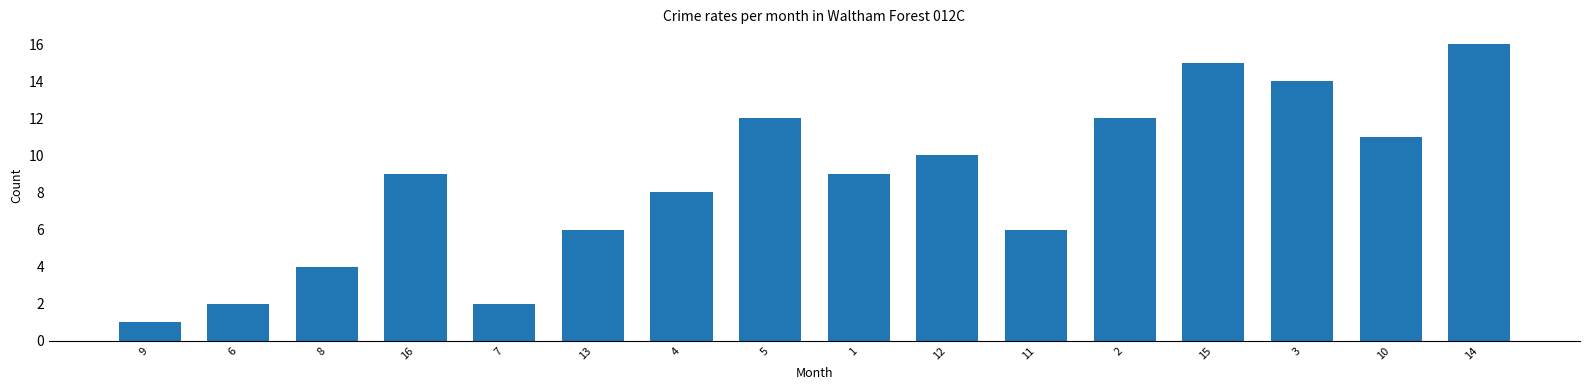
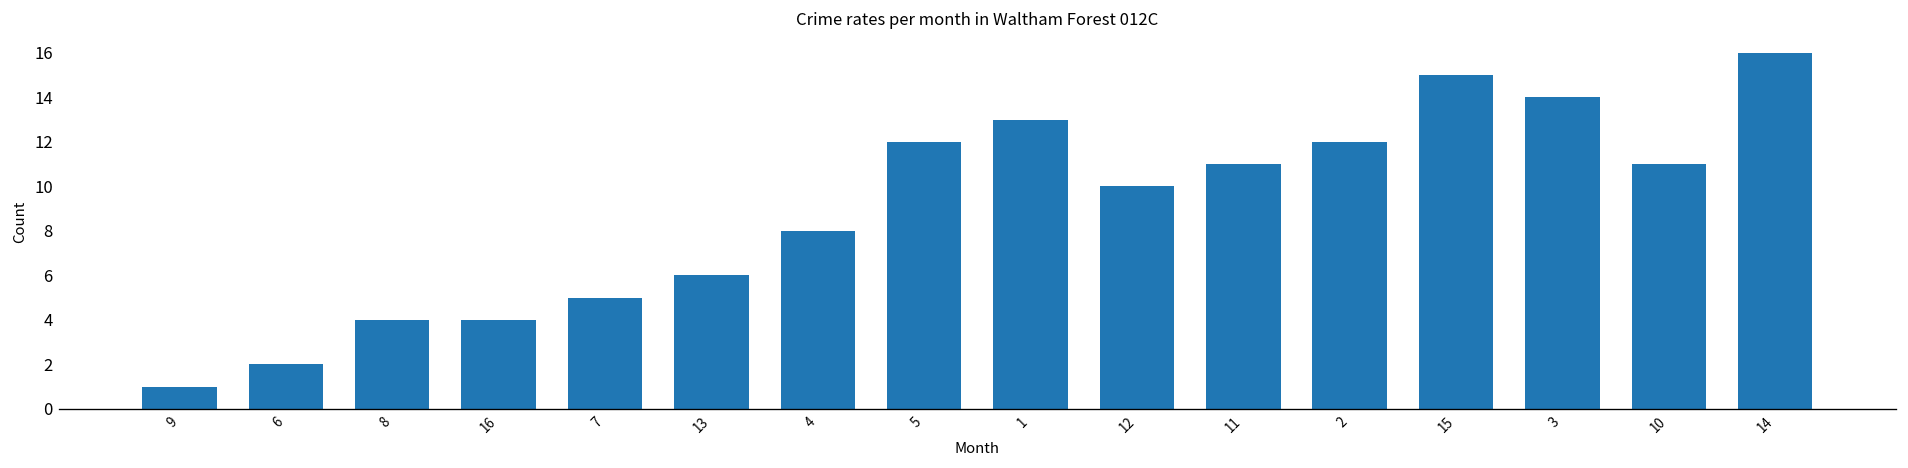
  {
    "9": 1,
    "6": 2,
    "8": 4,
-   "16": 9,
-   "7": 2,
+   "16": 4,
+   "7": 5,
    "13": 6,
    "4": 8,
    "5": 12,
-   "1": 9,
+   "1": 13,
    "12": 10,
-   "11": 6,
+   "11": 11,
    "2": 12,
    "15": 15,
    "3": 14,
    "10": 11,
    "14": 16
  }
